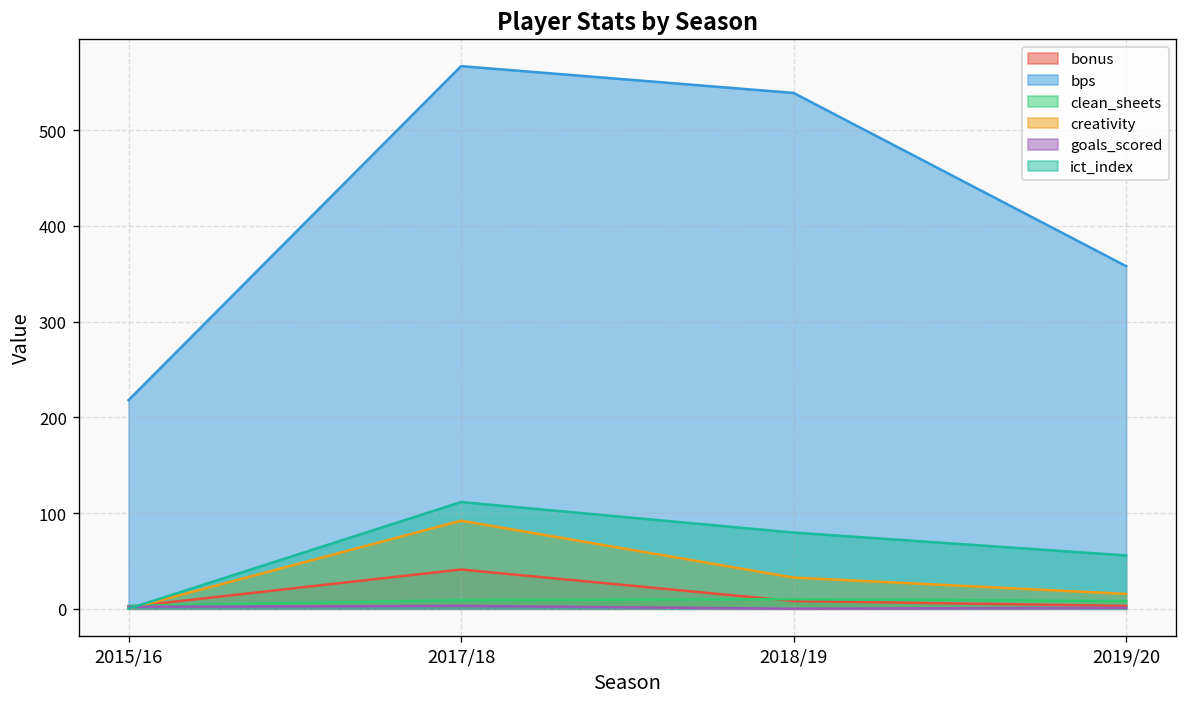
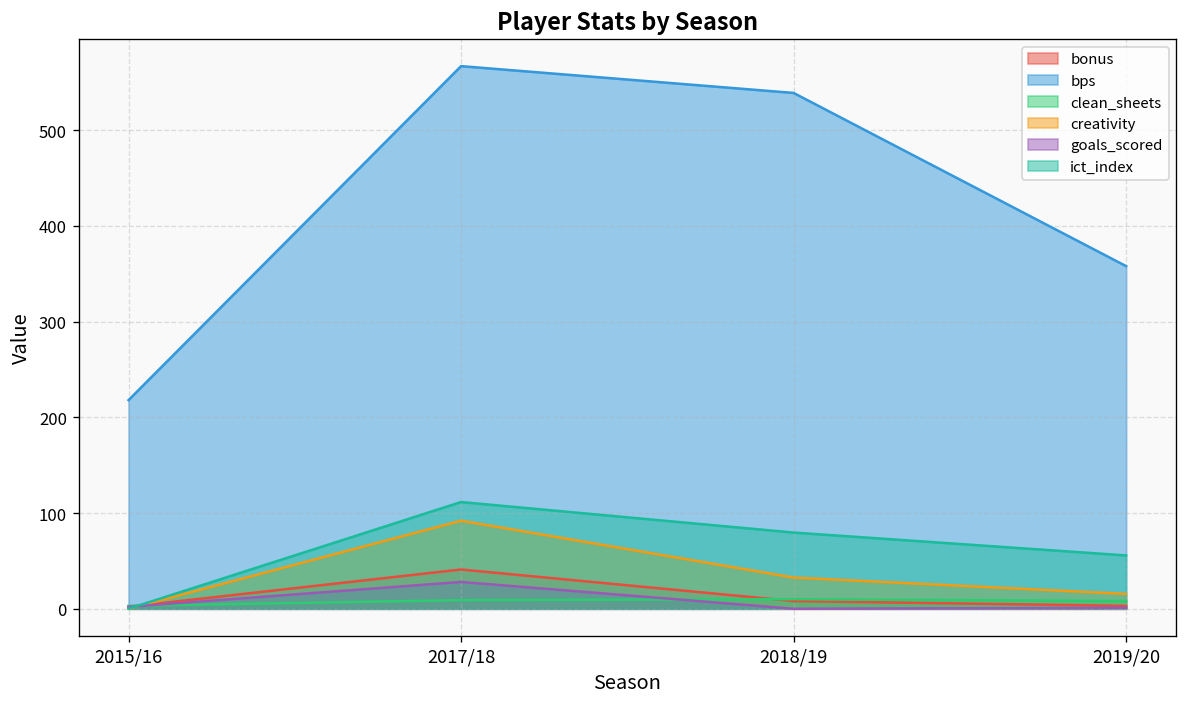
  {
    "bonus": {
      "2017/18": 40
    },
    "creativity": {
      "2017/18": 90,
      "2018/19": 30,
      "2019/20": 20
    },
    "goals_scored": {
-     "2017/18": 0,
+     "2017/18": 30,
      "2018/19": 0
    }
  }
